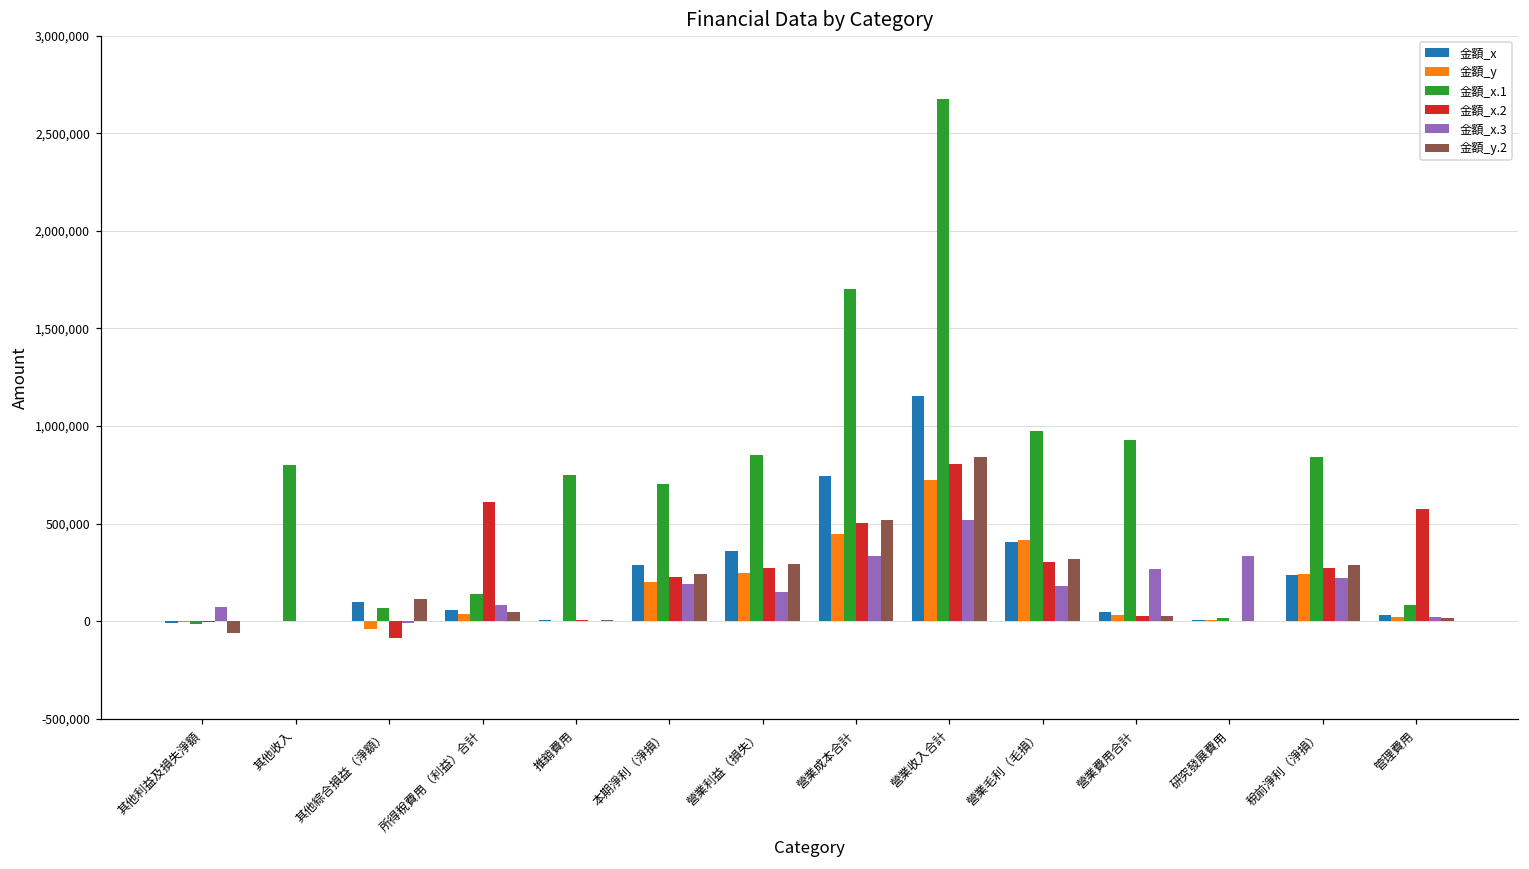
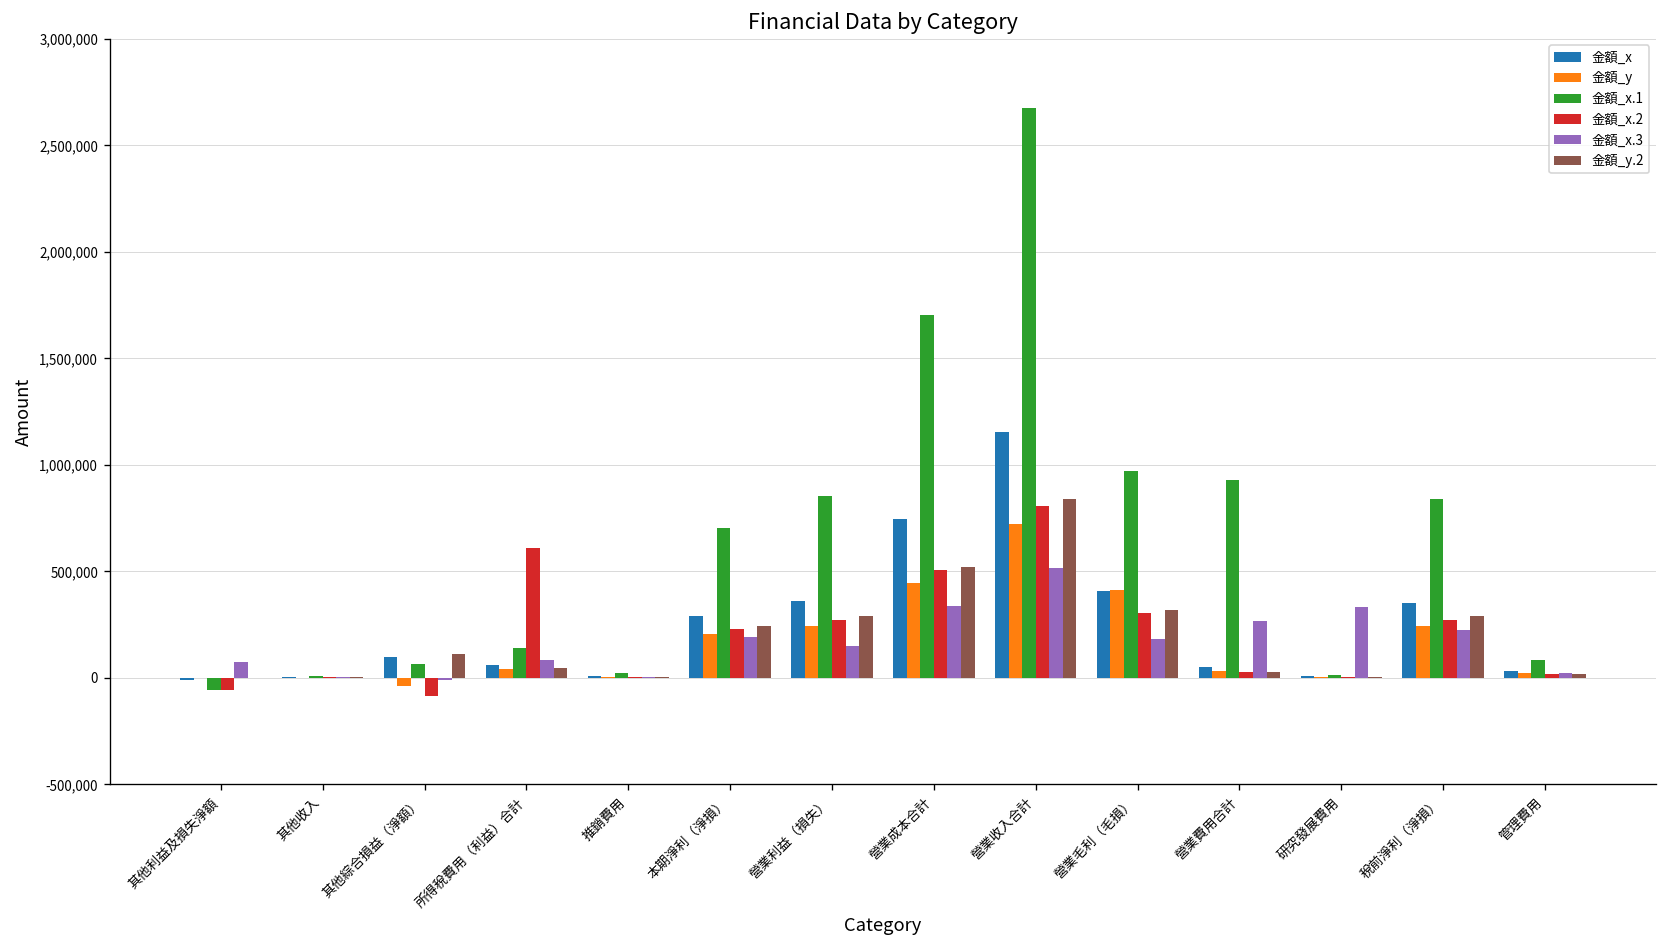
  {
    "金額_x": {
      "其他綜合損益（淨額）": "100,000",
      "所得稅費用（利益）合計": "60,000",
      "本期淨利（淨損）": "290,000",
      "營業利益（損失）": "360,000",
      "營業成本合計": "740,000",
      "營業收入合計": "1,150,000",
      "營業毛利（毛損）": "410,000",
      "營業費用合計": "50,000",
-     "稅前淨利（淨損）": "240,000",
+     "稅前淨利（淨損）": "350,000",
      "管理費用": "30,000"
    },
    "金額_y": {
      "其他綜合損益（淨額）": "-40,000",
      "所得稅費用（利益）合計": "40,000",
      "本期淨利（淨損）": "200,000",
      "營業利益（損失）": "250,000",
      "營業成本合計": "450,000",
      "營業收入合計": "720,000",
      "營業毛利（毛損）": "410,000",
      "營業費用合計": "30,000",
      "稅前淨利（淨損）": "240,000",
      "管理費用": "20,000"
    },
    "金額_x.1": {
-     "其他利益及損失淨額": "-10,000",
-     "其他收入": "800,000",
+     "其他利益及損失淨額": "-60,000",
+     "其他收入": "10,000",
      "其他綜合損益（淨額）": "70,000",
      "所得稅費用（利益）合計": "140,000",
-     "推銷費用": "750,000",
+     "推銷費用": "20,000",
      "本期淨利（淨損）": "700,000",
      "營業利益（損失）": "850,000",
      "營業成本合計": "1,700,000",
      "營業收入合計": "2,670,000",
      "營業毛利（毛損）": "970,000",
      "營業費用合計": "930,000",
      "研究發展費用": "20,000",
      "稅前淨利（淨損）": "840,000",
      "管理費用": "80,000"
    },
    "金額_x.2": {
-     "其他利益及損失淨額": "0",
+     "其他利益及損失淨額": "-60,000",
      "其他綜合損益（淨額）": "-80,000",
      "所得稅費用（利益）合計": "610,000",
      "本期淨利（淨損）": "230,000",
      "營業利益（損失）": "270,000",
      "營業成本合計": "500,000",
      "營業收入合計": "810,000",
      "營業毛利（毛損）": "300,000",
      "營業費用合計": "30,000",
      "稅前淨利（淨損）": "270,000",
-     "管理費用": "570,000"
+     "管理費用": "20,000"
    },
    "金額_x.3": {
      "其他利益及損失淨額": "70,000",
      "所得稅費用（利益）合計": "80,000",
      "本期淨利（淨損）": "190,000",
      "營業利益（損失）": "150,000",
      "營業成本合計": "340,000",
      "營業收入合計": "520,000",
      "營業毛利（毛損）": "180,000",
      "營業費用合計": "270,000",
      "研究發展費用": "330,000",
      "稅前淨利（淨損）": "220,000",
      "管理費用": "20,000"
    },
    "金額_y.2": {
-     "其他利益及損失淨額": "-60,000",
+     "其他利益及損失淨額": "0",
      "其他綜合損益（淨額）": "110,000",
      "所得稅費用（利益）合計": "50,000",
      "本期淨利（淨損）": "240,000",
      "營業利益（損失）": "290,000",
      "營業成本合計": "520,000",
      "營業收入合計": "840,000",
      "營業毛利（毛損）": "320,000",
      "營業費用合計": "30,000",
      "稅前淨利（淨損）": "290,000",
      "管理費用": "20,000"
    }
  }
